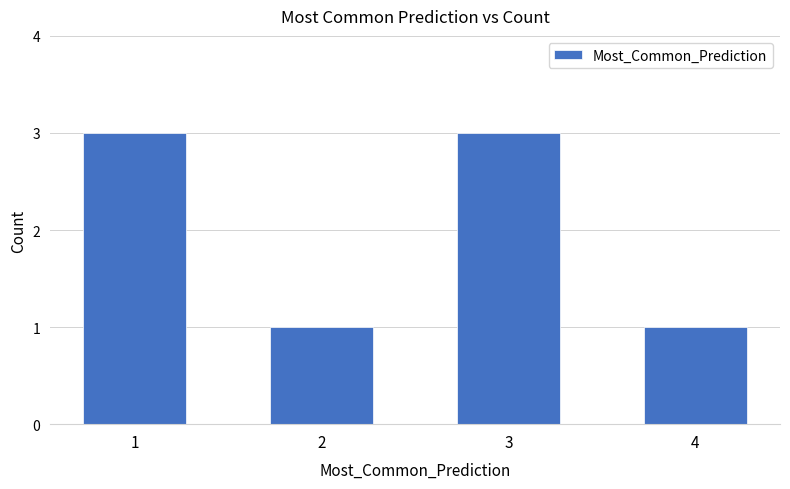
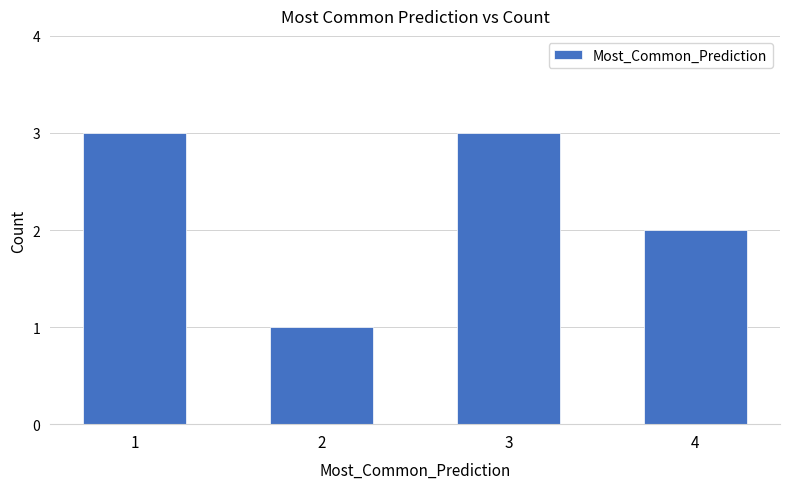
  {
    "1": 3,
    "2": 1,
    "3": 3,
-   "4": 1
+   "4": 2
  }
